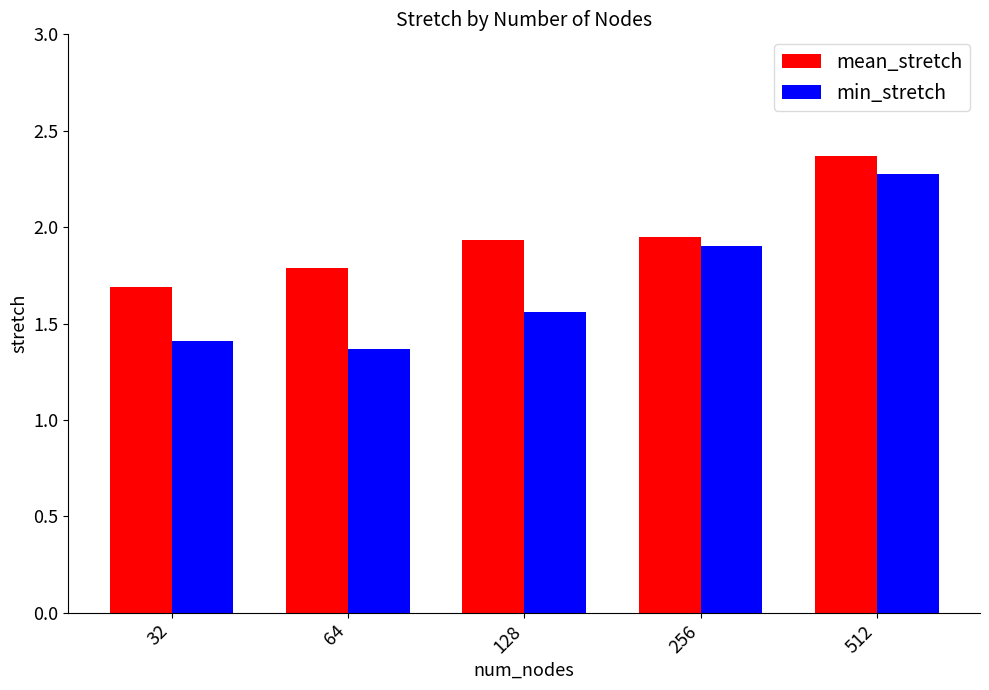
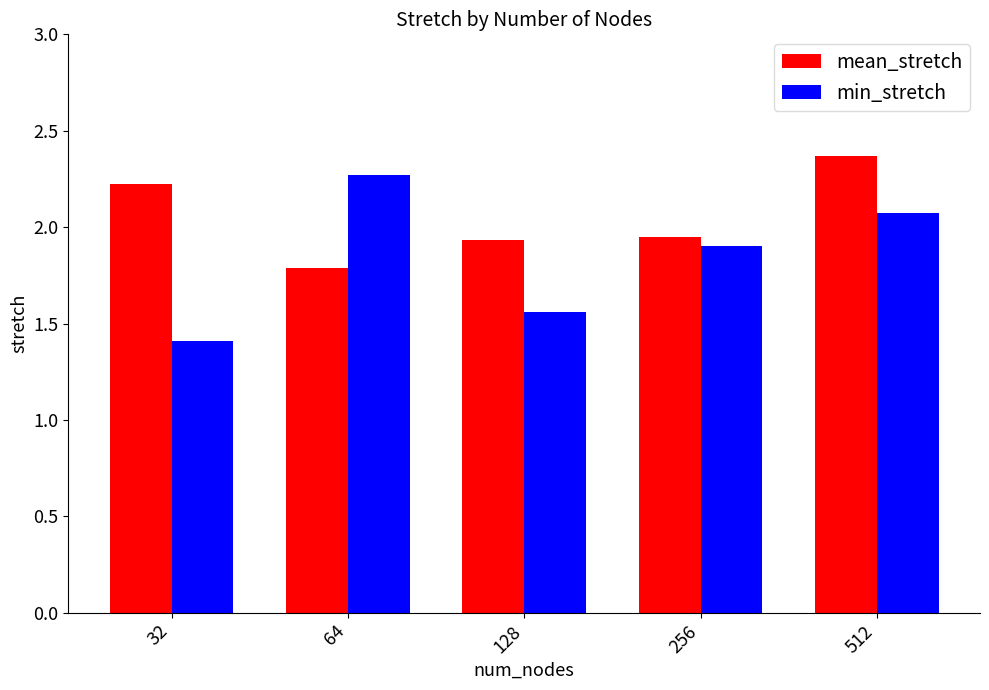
  {
    "mean_stretch": {
-     "32": 1.69,
+     "32": 2.22,
      "64": 1.79,
      "128": 1.93,
      "256": 1.95,
      "512": 2.37
    },
    "min_stretch": {
      "32": 1.41,
-     "64": 1.37,
+     "64": 2.27,
      "128": 1.56,
      "256": 1.90,
-     "512": 2.28
+     "512": 2.07
    }
  }
